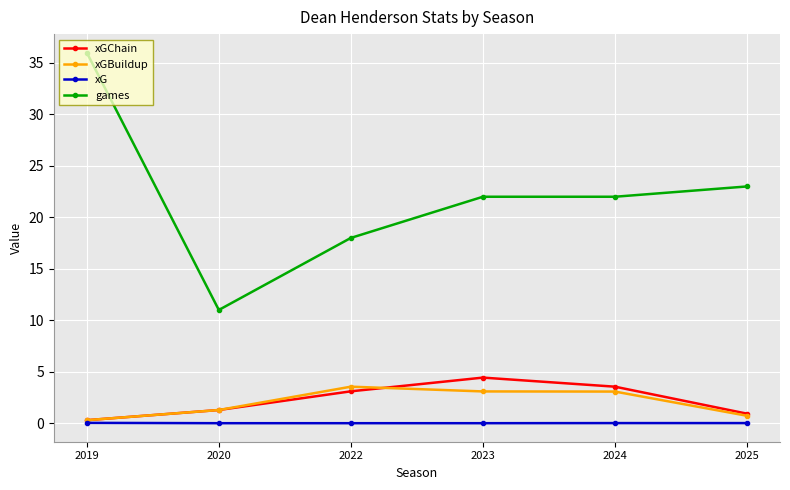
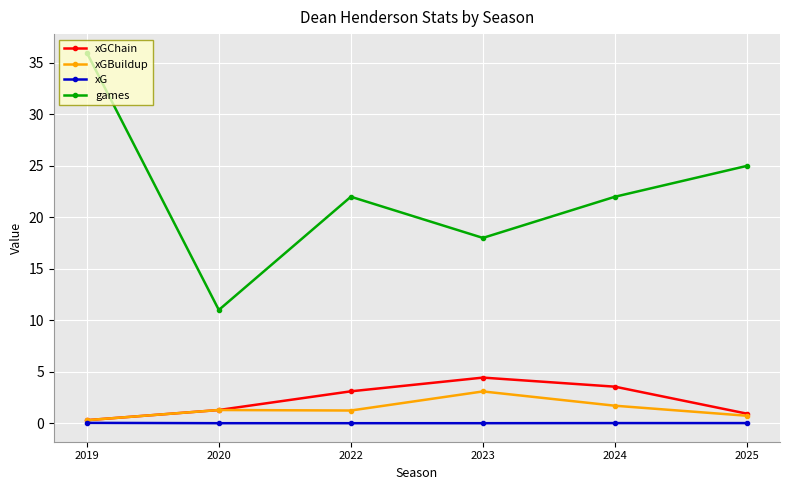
  {
    "xGChain": {
      "2022": 3.1,
      "2023": 4.4,
      "2024": 3.5
    },
    "xGBuildup": {
-     "2022": 3.5,
+     "2022": 1.2,
      "2023": 3.1,
-     "2024": 3.1
+     "2024": 1.7
    },
    "xG": {
      "2019": 0.0,
      "2020": 0.0,
      "2022": 0.0,
      "2023": 0.0,
      "2024": 0.0,
      "2025": 0.0
    },
    "games": {
      "2020": 11,
-     "2022": 18,
-     "2023": 22,
+     "2022": 22,
+     "2023": 18,
      "2024": 22,
-     "2025": 23
+     "2025": 25
    }
  }
